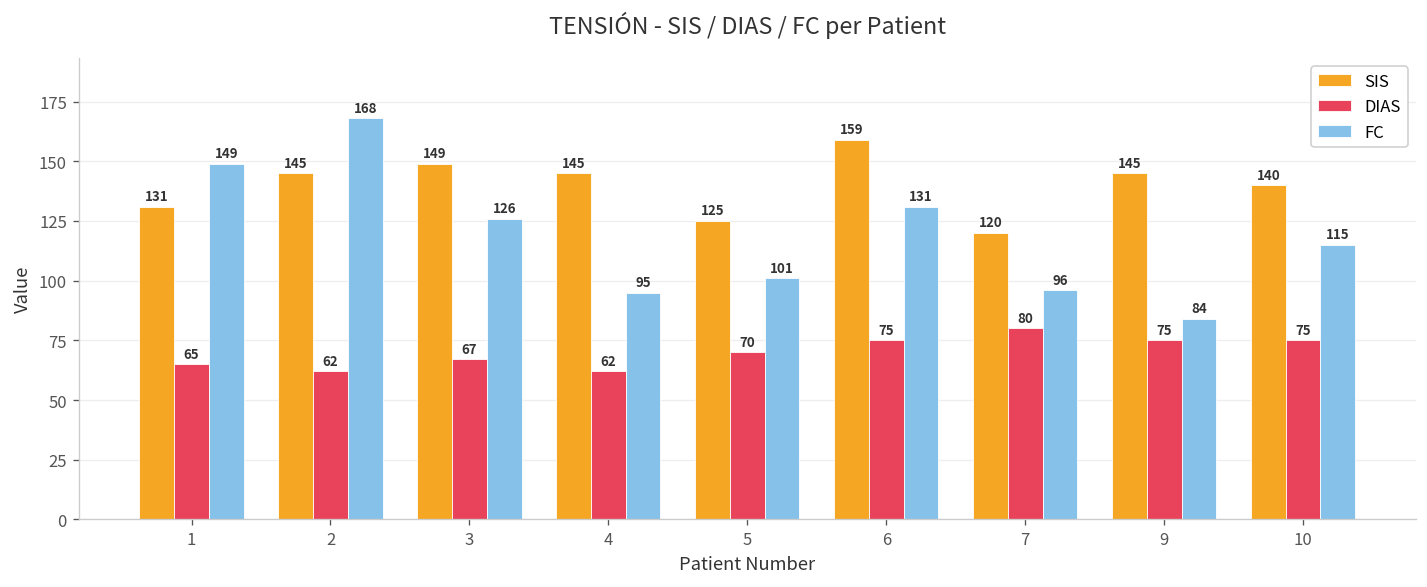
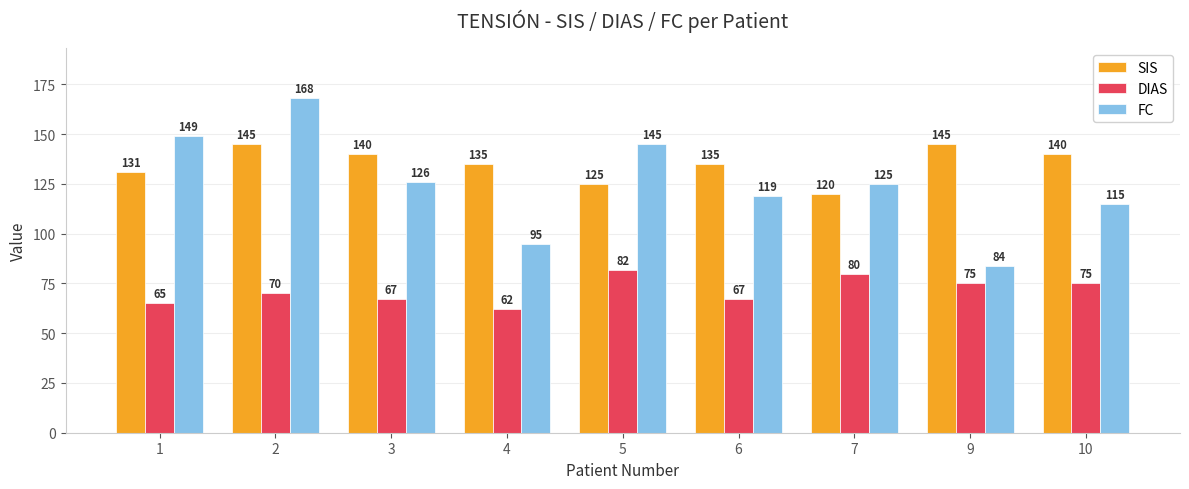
  {
    "SIS": {
      "1": 131,
      "2": 145,
-     "3": 149,
-     "4": 145,
+     "3": 140,
+     "4": 135,
      "5": 125,
-     "6": 159,
+     "6": 135,
      "7": 120,
      "9": 145,
      "10": 140
    },
    "DIAS": {
      "1": 65,
-     "2": 62,
+     "2": 70,
      "3": 67,
      "4": 62,
-     "5": 70,
-     "6": 75,
+     "5": 82,
+     "6": 67,
      "7": 80,
      "9": 75,
      "10": 75
    },
    "FC": {
      "1": 149,
      "2": 168,
      "3": 126,
      "4": 95,
-     "5": 101,
-     "6": 131,
-     "7": 96,
+     "5": 145,
+     "6": 119,
+     "7": 125,
      "9": 84,
      "10": 115
    }
  }
